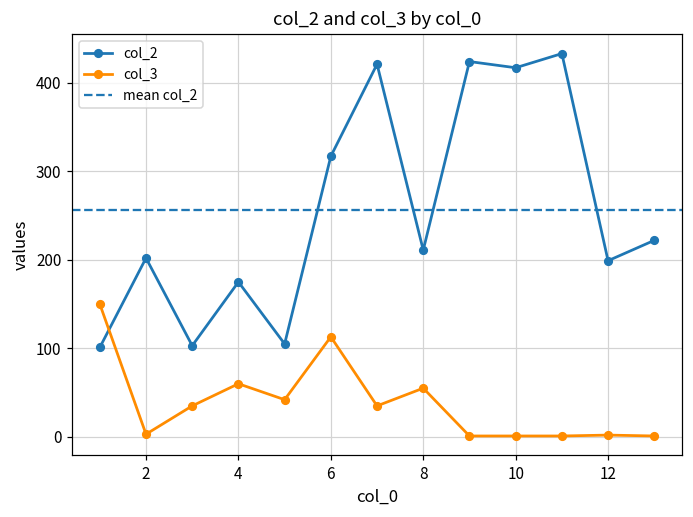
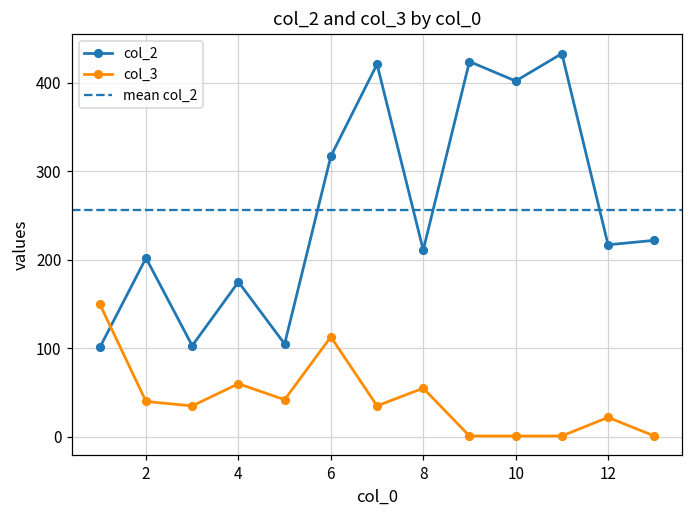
  {
    "col_2": {
      "2": 200,
      "4": 180,
      "6": 320,
      "8": 210,
-     "10": 420,
-     "12": 200
+     "10": 400,
+     "12": 220
    },
    "col_3": {
-     "2": 0,
+     "2": 40,
      "4": 60,
      "6": 110,
      "8": 60,
      "10": 0,
-     "12": 0
+     "12": 20
    }
  }
